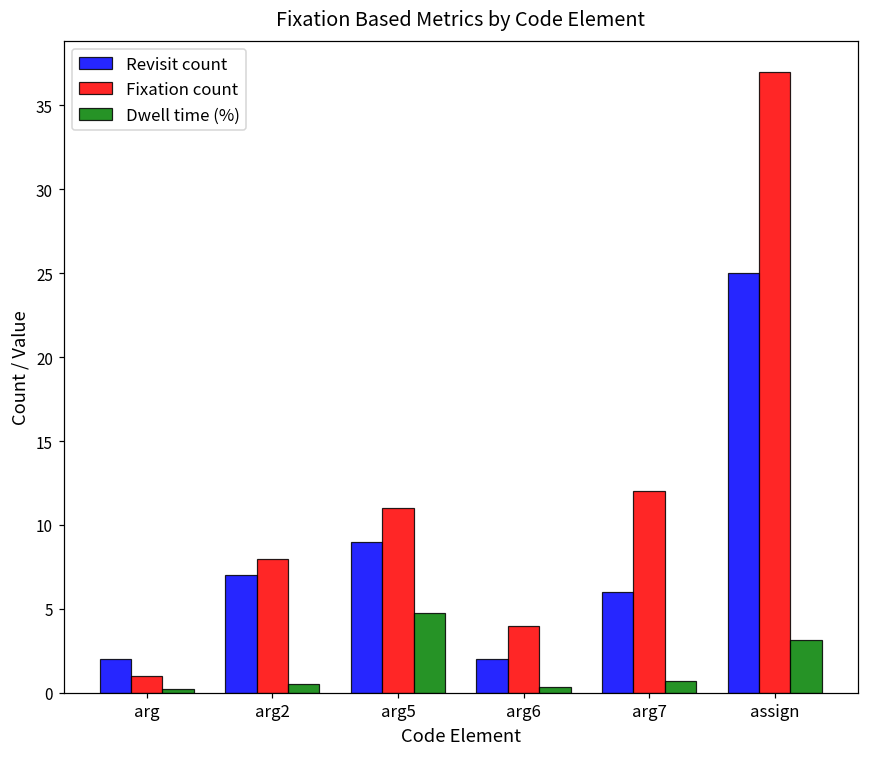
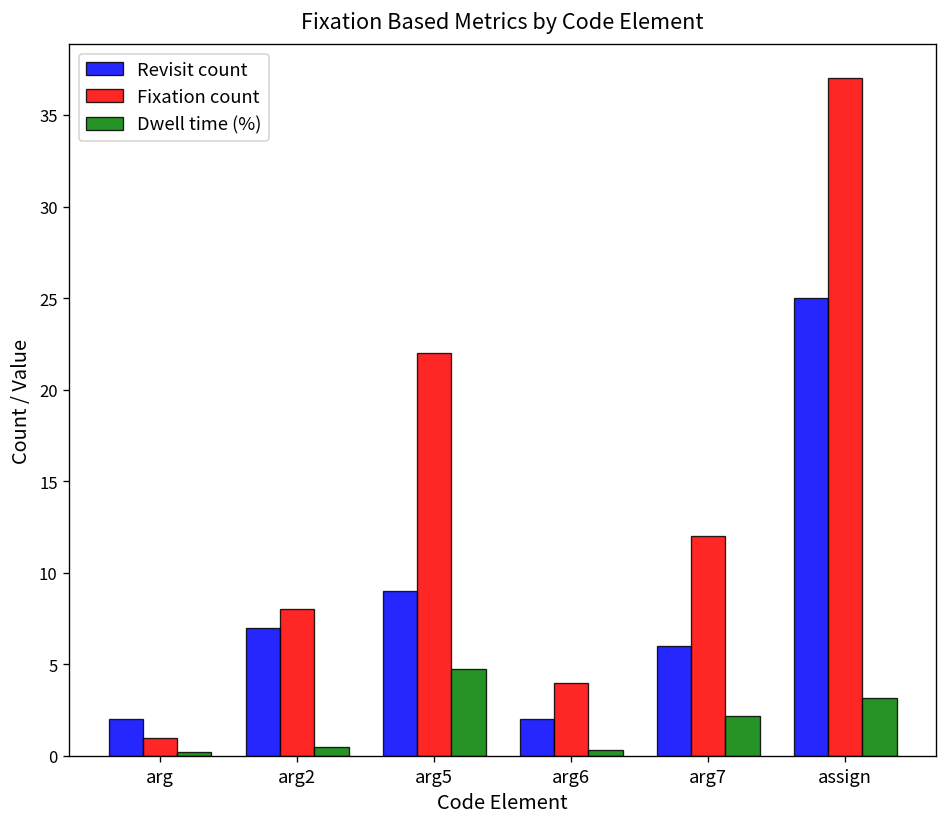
  {
    "Revisit count": {
      "arg": 2.0,
      "arg2": 7.0,
      "arg5": 9.0,
      "arg6": 2.0,
      "arg7": 6.0,
      "assign": 25.0
    },
    "Fixation count": {
      "arg": 1,
      "arg2": 8,
-     "arg5": 11,
+     "arg5": 22,
      "arg6": 4,
      "arg7": 12,
      "assign": 37
    },
    "Dwell time (%)": {
      "arg": 0.2,
      "arg2": 0.5,
      "arg5": 4.7,
      "arg6": 0.3,
-     "arg7": 0.7,
+     "arg7": 2.2,
      "assign": 3.2
    }
  }
